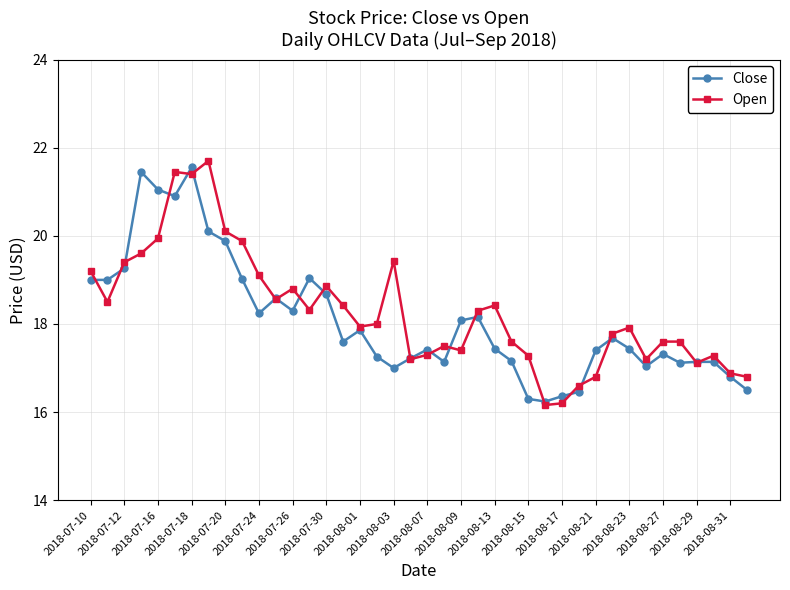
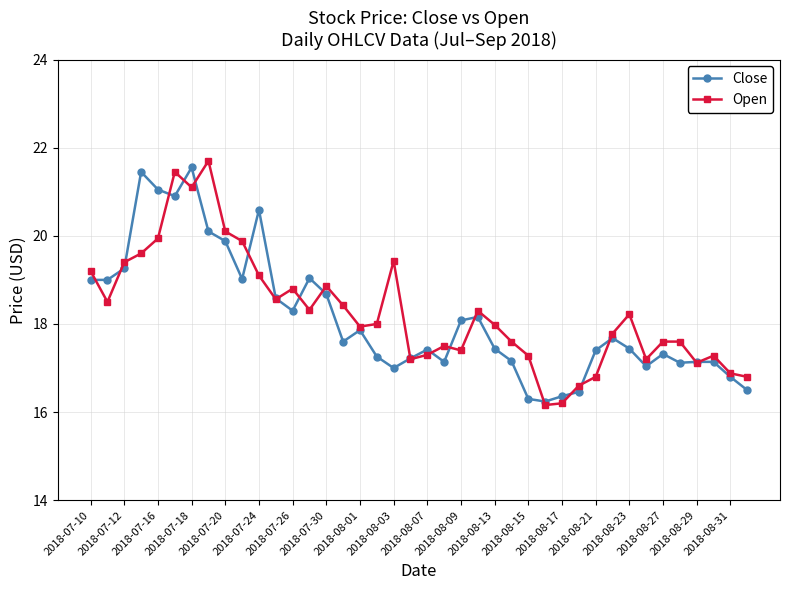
  {
    "Close": {
      "2018-07-10": 19.0,
      "2018-07-12": 19.3,
      "2018-07-16": 21.0,
      "2018-07-18": 21.5,
      "2018-07-20": 19.9,
-     "2018-07-24": 18.2,
+     "2018-07-24": 20.6,
      "2018-07-26": 18.3,
      "2018-07-30": 18.7,
      "2018-08-01": 17.9,
      "2018-08-03": 17.0,
      "2018-08-07": 17.4,
      "2018-08-09": 18.1,
      "2018-08-13": 17.4,
      "2018-08-15": 16.3,
      "2018-08-17": 16.4,
      "2018-08-21": 17.4,
      "2018-08-23": 17.4,
      "2018-08-27": 17.3,
      "2018-08-31": 16.8
    },
    "Open": {
      "2018-07-10": 19.2,
      "2018-07-12": 19.4,
      "2018-07-16": 19.9,
-     "2018-07-18": 21.4,
+     "2018-07-18": 21.1,
      "2018-07-20": 20.1,
      "2018-07-24": 19.1,
      "2018-07-26": 18.8,
      "2018-07-30": 18.9,
      "2018-08-01": 17.9,
      "2018-08-03": 19.4,
      "2018-08-07": 17.3,
      "2018-08-09": 17.4,
-     "2018-08-13": 18.4,
+     "2018-08-13": 18.0,
      "2018-08-15": 17.3,
      "2018-08-17": 16.2,
      "2018-08-21": 16.8,
-     "2018-08-23": 17.9,
+     "2018-08-23": 18.2,
      "2018-08-27": 17.6,
      "2018-08-31": 16.9
    }
  }
